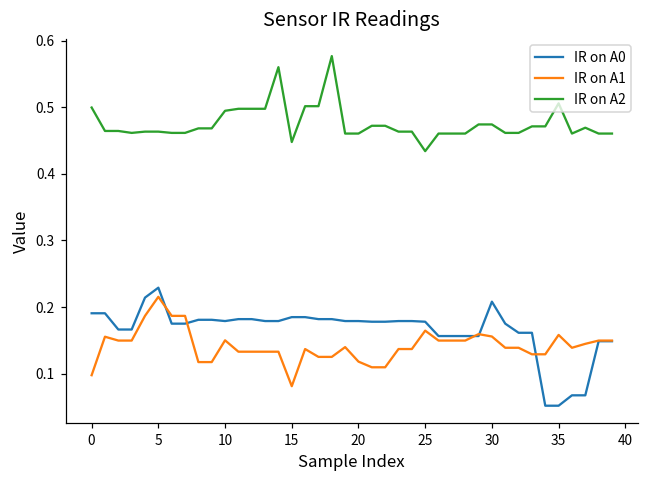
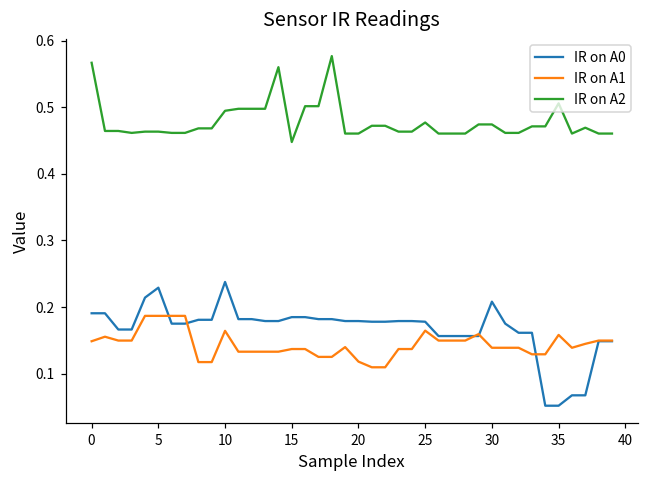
  {
    "IR on A0": {
      "0": 0.19,
      "5": 0.23,
-     "10": 0.18,
+     "10": 0.24,
      "15": 0.18,
      "20": 0.18,
      "25": 0.18,
      "30": 0.21,
      "35": 0.05
    },
    "IR on A1": {
-     "0": 0.10,
-     "5": 0.22,
-     "10": 0.15,
-     "15": 0.08,
+     "0": 0.15,
+     "5": 0.19,
+     "10": 0.16,
+     "15": 0.14,
      "20": 0.12,
      "25": 0.16,
-     "30": 0.16,
+     "30": 0.14,
      "35": 0.16
    },
    "IR on A2": {
-     "0": 0.50,
+     "0": 0.57,
      "5": 0.46,
      "10": 0.49,
      "15": 0.45,
      "20": 0.46,
-     "25": 0.43,
+     "25": 0.48,
      "30": 0.47
    }
  }
